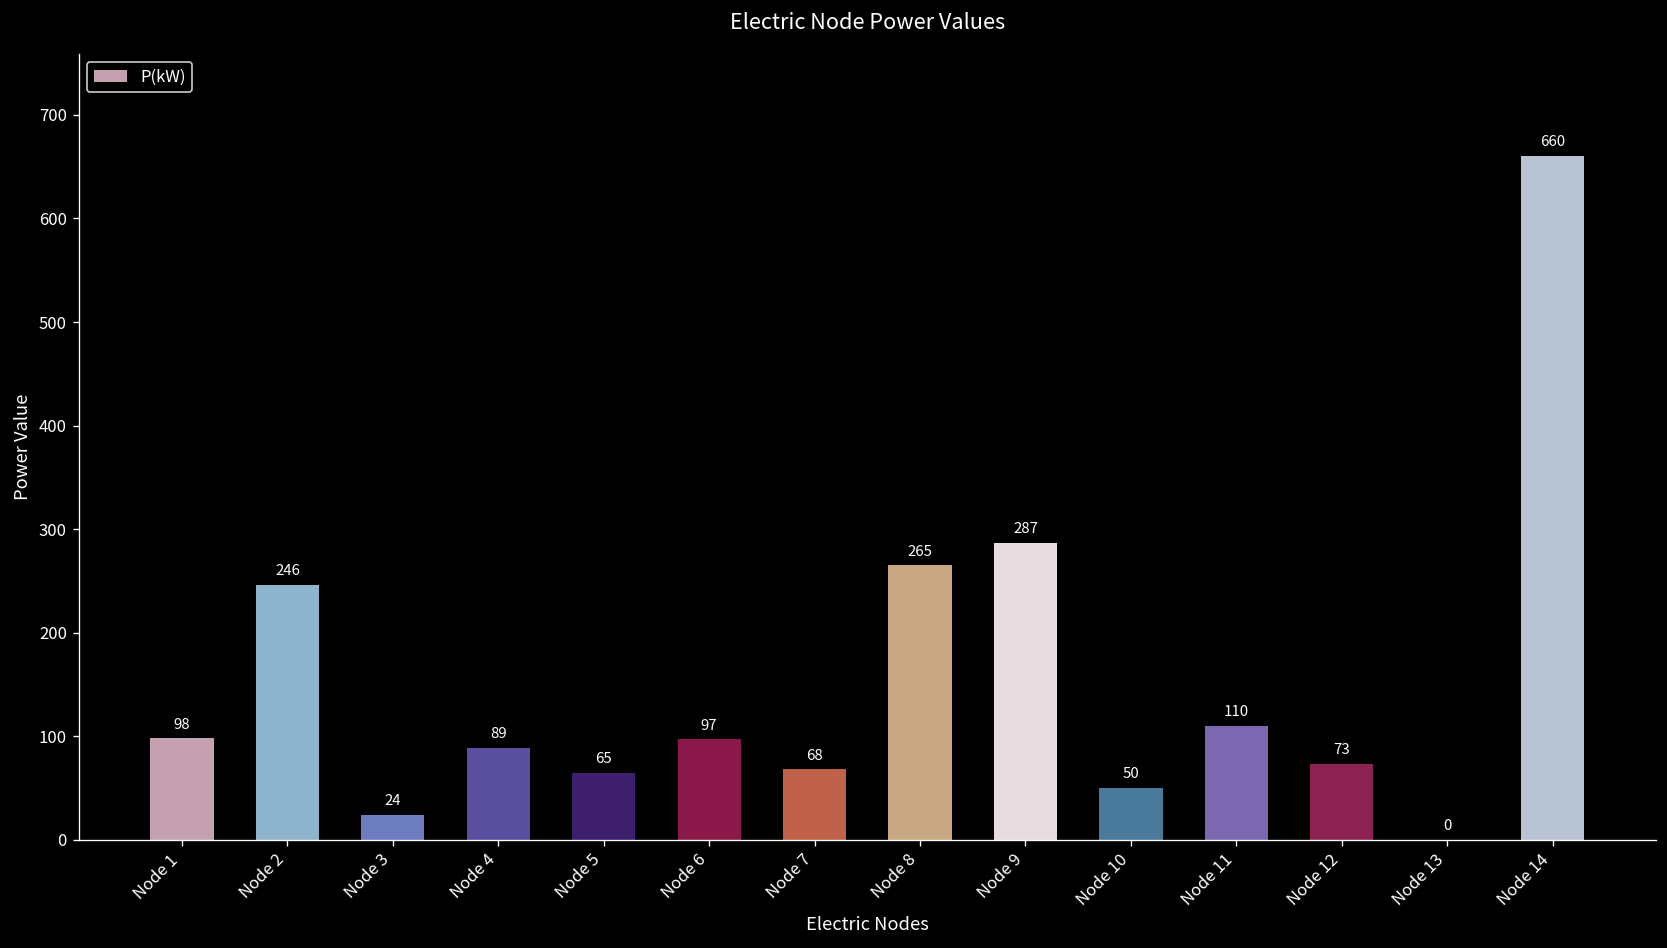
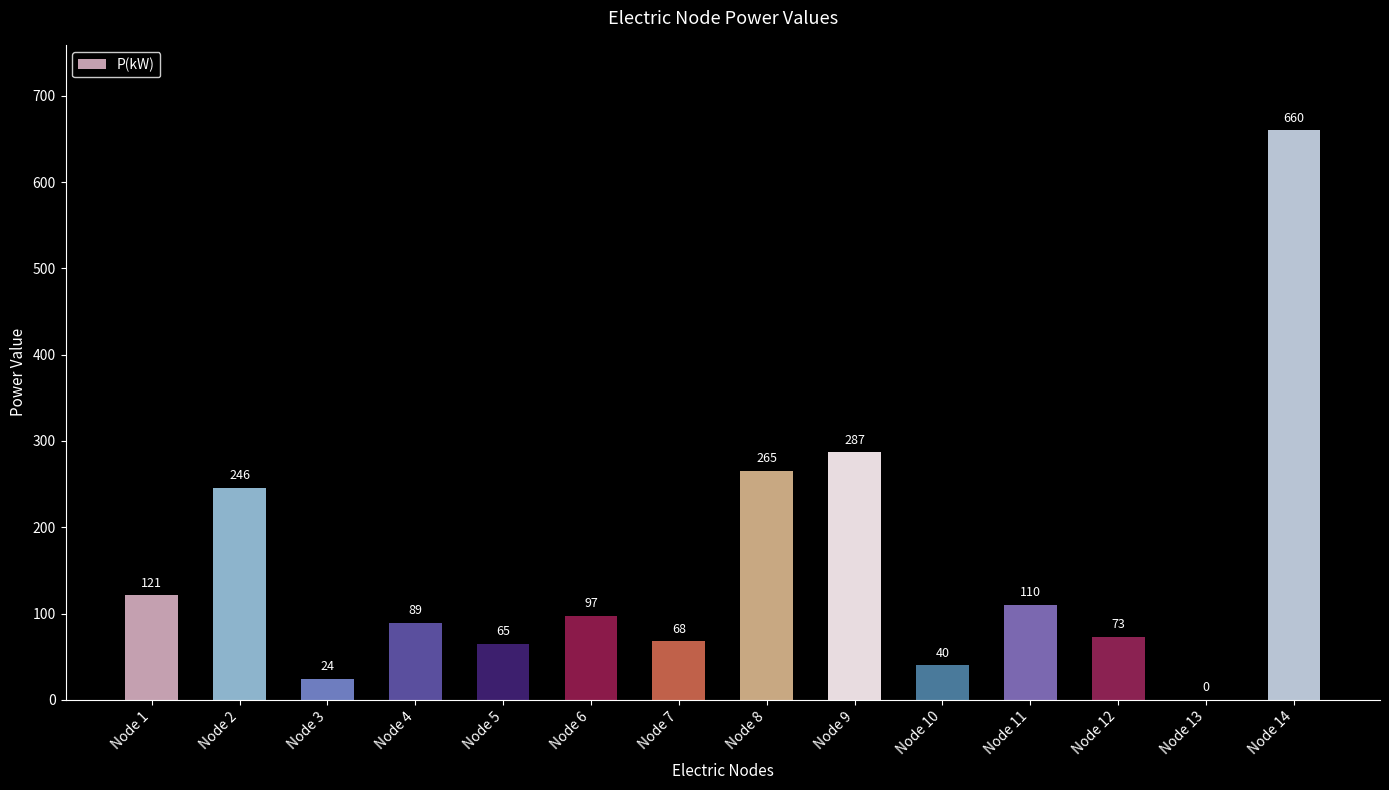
  {
-   "Node 1": 98,
+   "Node 1": 121,
    "Node 2": 246,
    "Node 3": 24,
    "Node 4": 89,
    "Node 5": 65,
    "Node 6": 97,
    "Node 7": 68,
    "Node 8": 265,
    "Node 9": 287,
-   "Node 10": 50,
+   "Node 10": 40,
    "Node 11": 110,
    "Node 12": 73,
    "Node 13": 0,
    "Node 14": 660
  }
